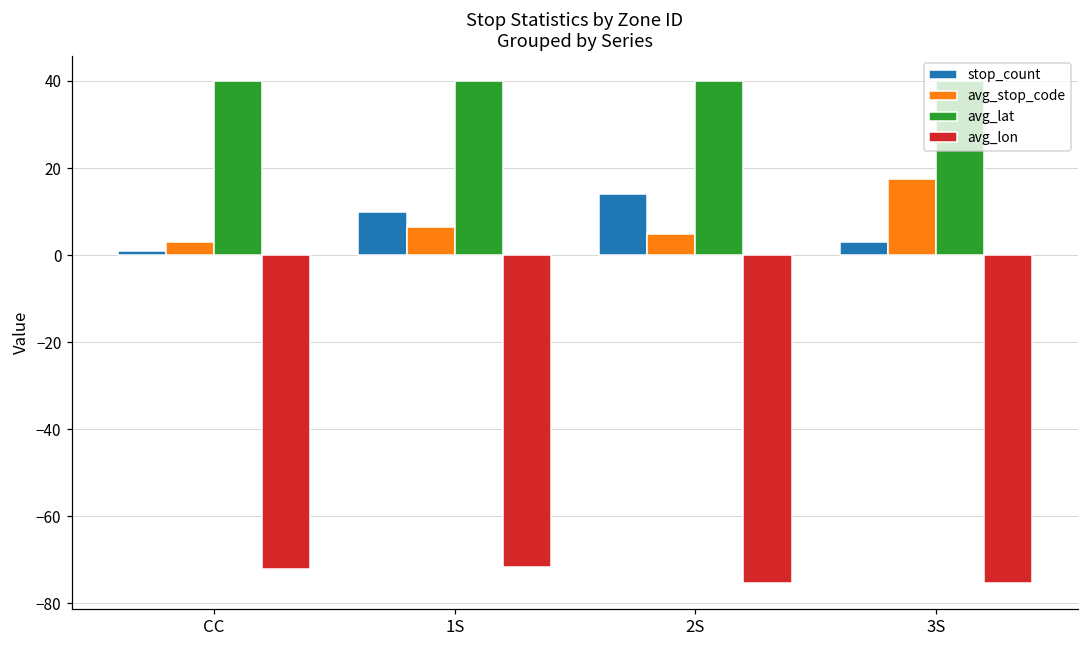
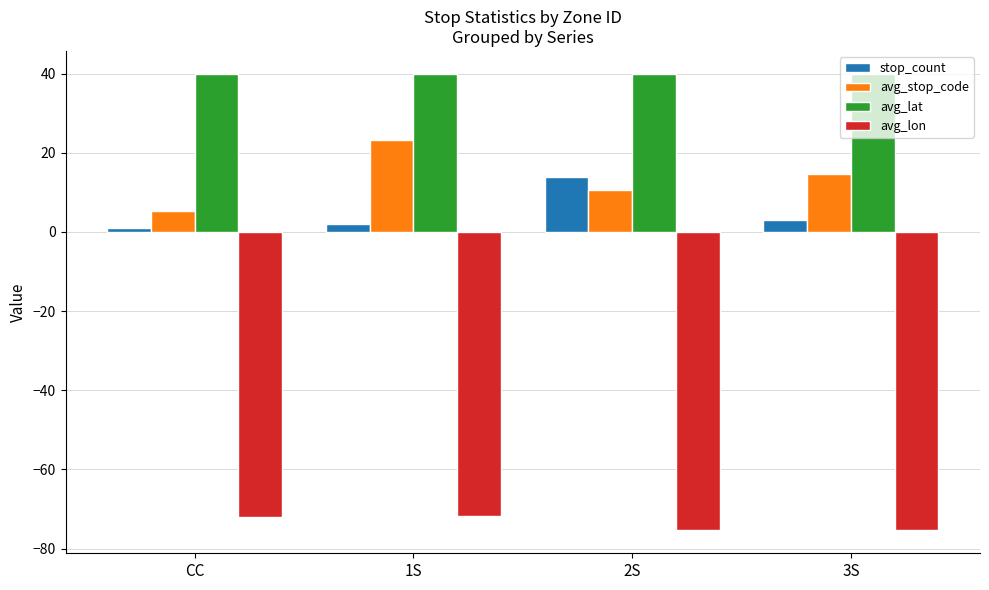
  {
    "stop_count": {
      "CC": 1,
-     "1S": 10,
+     "1S": 2,
      "2S": 14,
      "3S": 3
    },
    "avg_stop_code": {
-     "CC": 3,
-     "1S": 7,
-     "2S": 5,
-     "3S": 18
+     "CC": 5,
+     "1S": 23,
+     "2S": 11,
+     "3S": 15
    },
    "avg_lat": {
      "CC": 40,
      "1S": 40,
      "2S": 40
    },
    "avg_lon": {
      "CC": -72,
      "1S": -72,
      "2S": -75,
      "3S": -75
    }
  }
